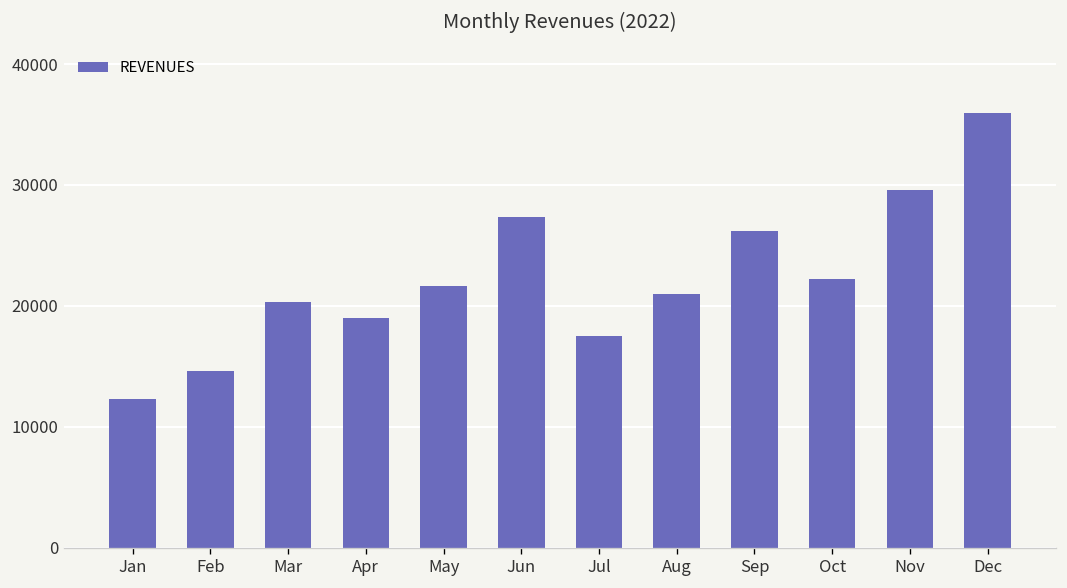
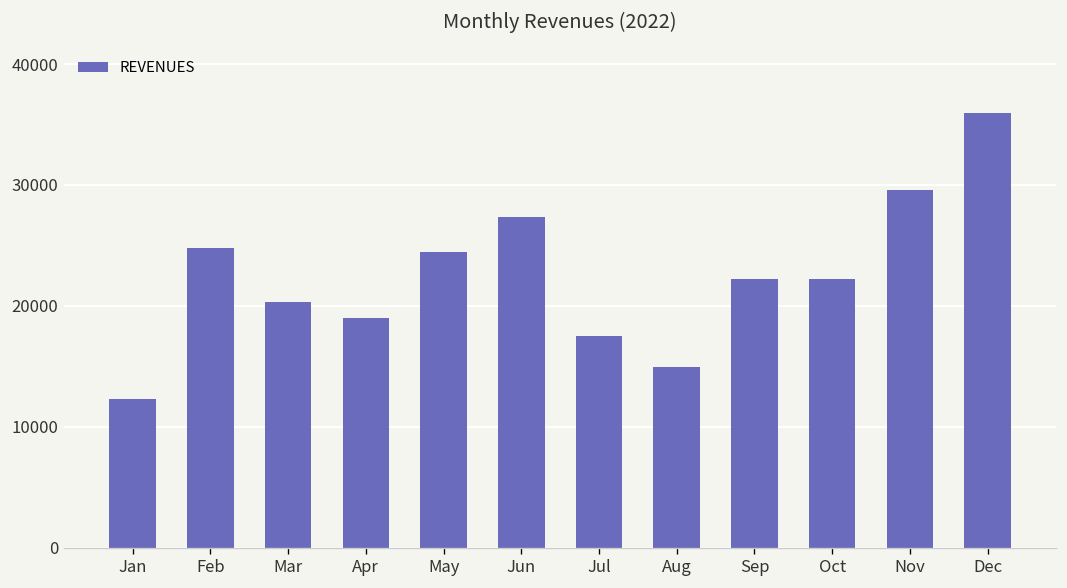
  {
    "Jan": 12300,
-   "Feb": 14600,
+   "Feb": 24800,
    "Mar": 20400,
    "Apr": 19000,
-   "May": 21600,
+   "May": 24400,
    "Jun": 27400,
    "Jul": 17500,
-   "Aug": 21000,
-   "Sep": 26200,
+   "Aug": 15000,
+   "Sep": 22300,
    "Oct": 22200,
    "Nov": 29600,
    "Dec": 36000
  }
